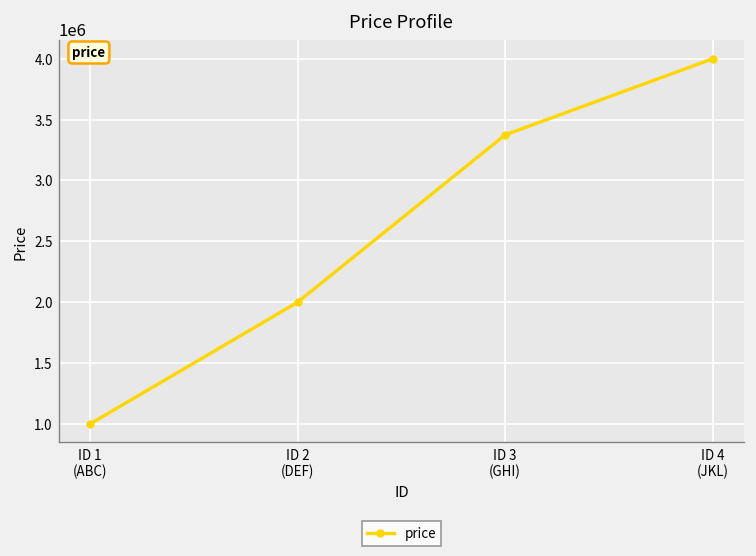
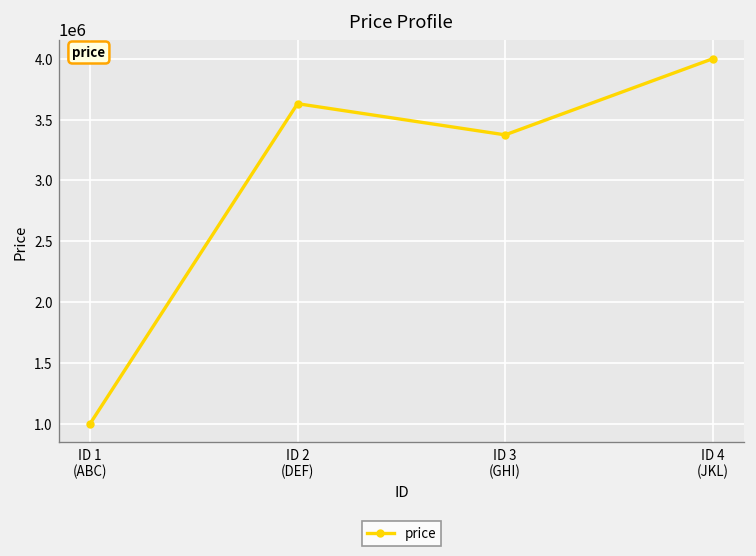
  {
    "ID 1 (ABC)": 1000000,
-   "ID 2 (DEF)": 2000000,
+   "ID 2 (DEF)": 3630000,
    "ID 3 (GHI)": 3370000,
    "ID 4 (JKL)": 4000000
  }
